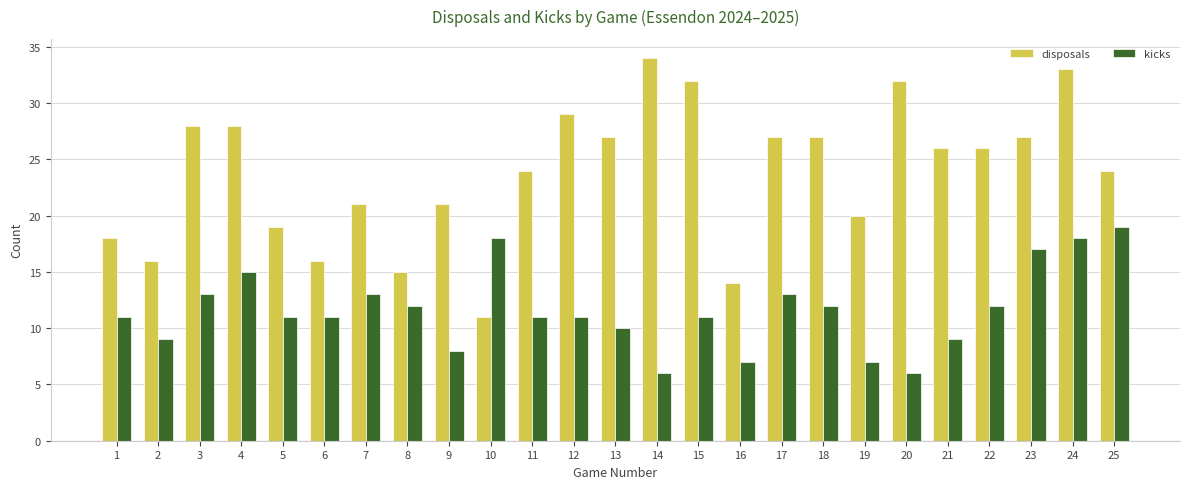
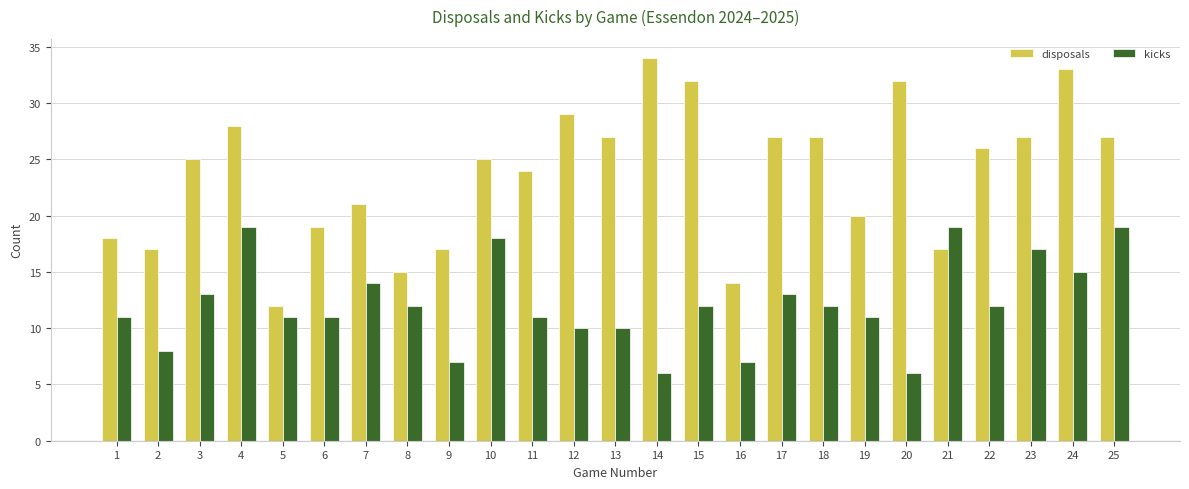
  {
    "disposals": {
      "1": 18,
-     "2": 16,
-     "3": 28,
+     "2": 17,
+     "3": 25,
      "4": 28,
-     "5": 19,
-     "6": 16,
+     "5": 12,
+     "6": 19,
      "7": 21,
      "8": 15,
-     "9": 21,
-     "10": 11,
+     "9": 17,
+     "10": 25,
      "11": 24,
      "12": 29,
      "13": 27,
      "14": 34,
      "15": 32,
      "16": 14,
      "17": 27,
      "18": 27,
      "19": 20,
      "20": 32,
-     "21": 26,
+     "21": 17,
      "22": 26,
      "23": 27,
      "24": 33,
-     "25": 24
+     "25": 27
    },
    "kicks": {
      "1": 11,
-     "2": 9,
+     "2": 8,
      "3": 13,
-     "4": 15,
+     "4": 19,
      "5": 11,
      "6": 11,
-     "7": 13,
+     "7": 14,
      "8": 12,
-     "9": 8,
+     "9": 7,
      "10": 18,
      "11": 11,
-     "12": 11,
+     "12": 10,
      "13": 10,
      "14": 6,
-     "15": 11,
+     "15": 12,
      "16": 7,
      "17": 13,
      "18": 12,
-     "19": 7,
+     "19": 11,
      "20": 6,
-     "21": 9,
+     "21": 19,
      "22": 12,
      "23": 17,
-     "24": 18,
+     "24": 15,
      "25": 19
    }
  }
